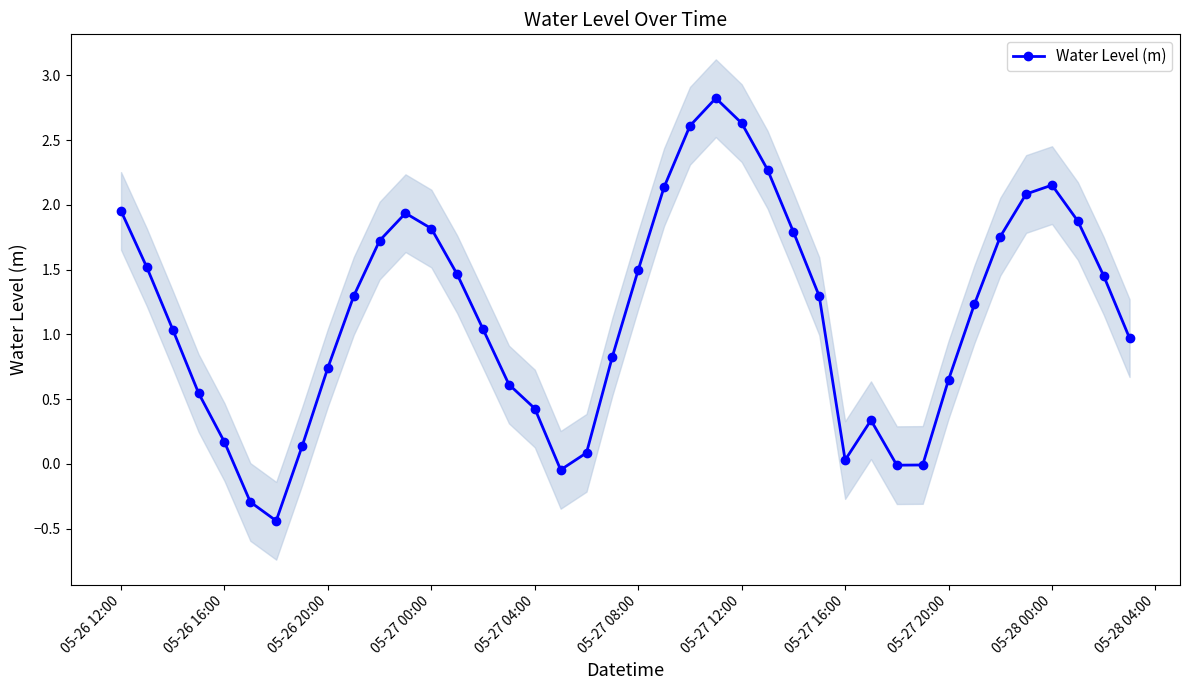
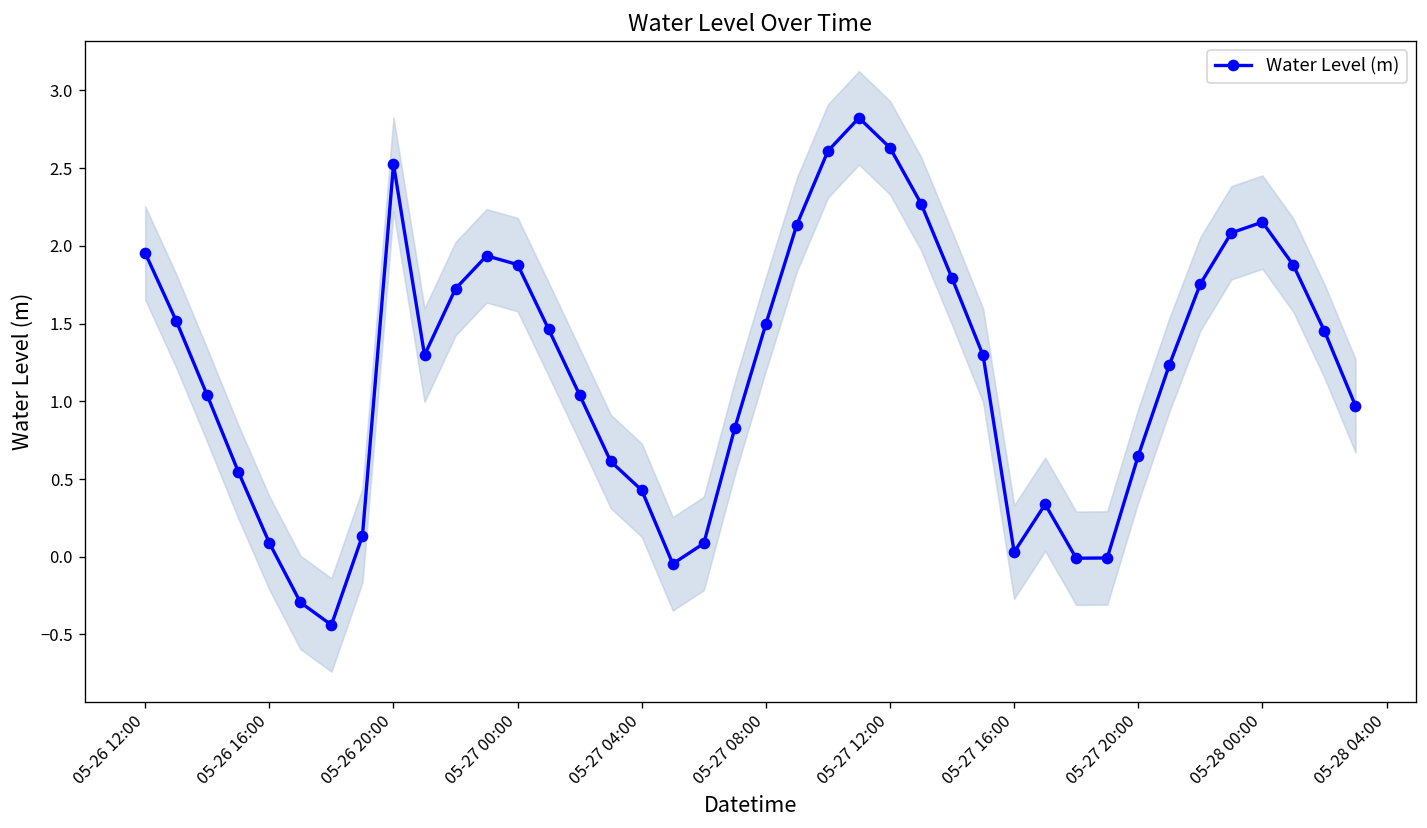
  {
    "Water Level (m)": {
      "05-26 12:00": 1.95,
-     "05-26 16:00": 0.17,
-     "05-26 20:00": 0.74,
-     "05-27 00:00": 1.82,
+     "05-26 16:00": 0.09,
+     "05-26 20:00": 2.53,
+     "05-27 00:00": 1.88,
      "05-27 04:00": 0.43,
      "05-27 08:00": 1.50,
      "05-27 12:00": 2.63,
      "05-27 16:00": 0.03,
      "05-27 20:00": 0.65,
      "05-28 00:00": 2.15
    }
  }
